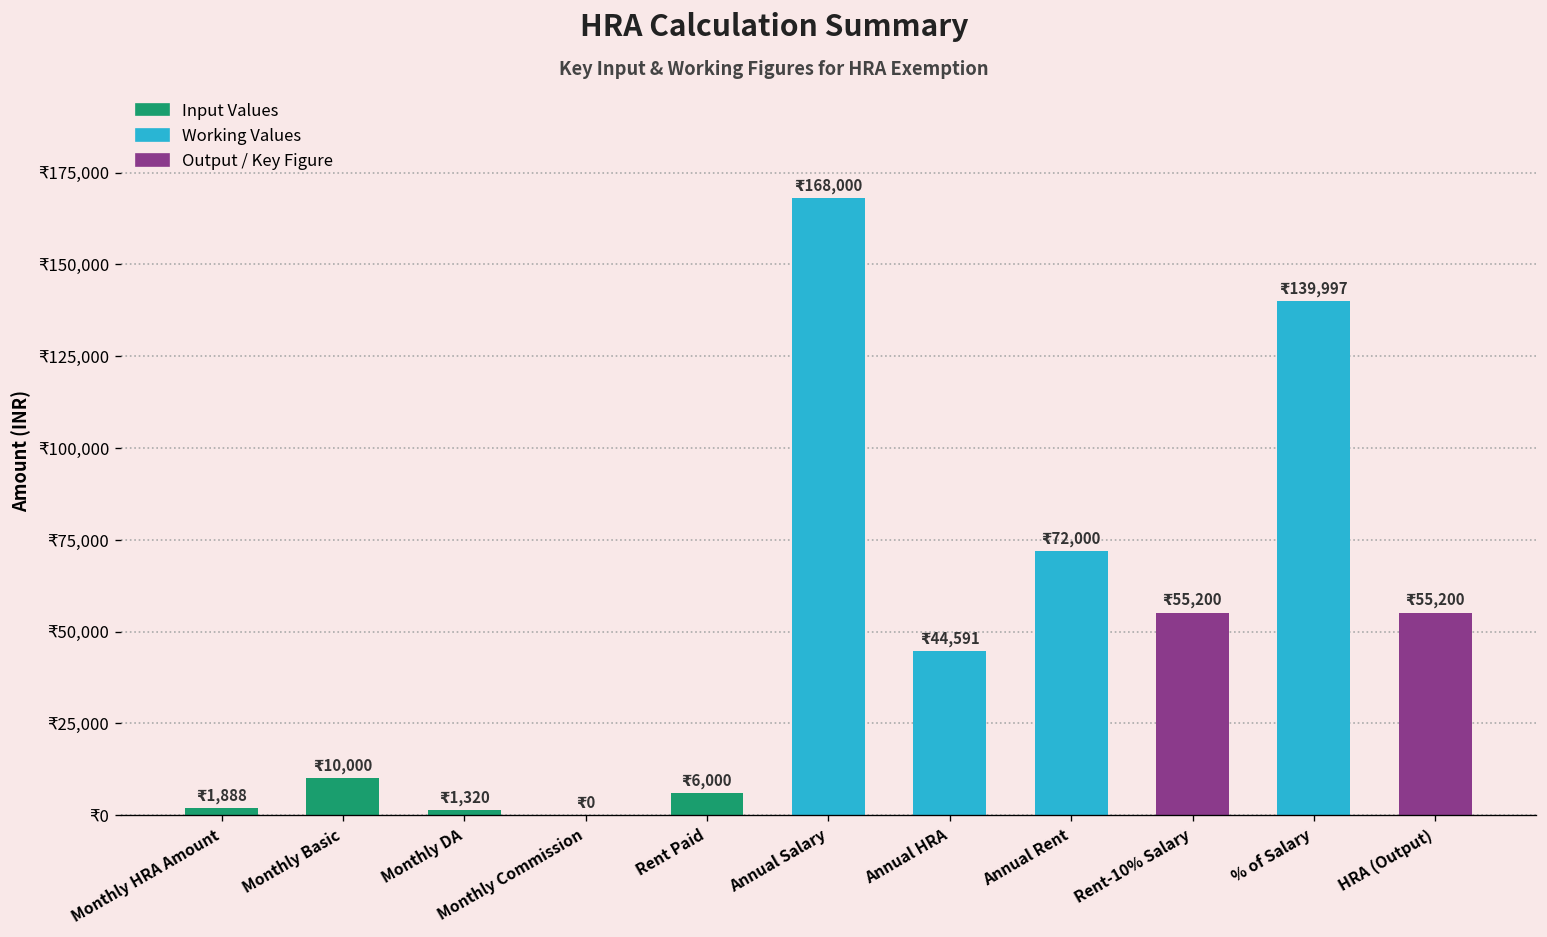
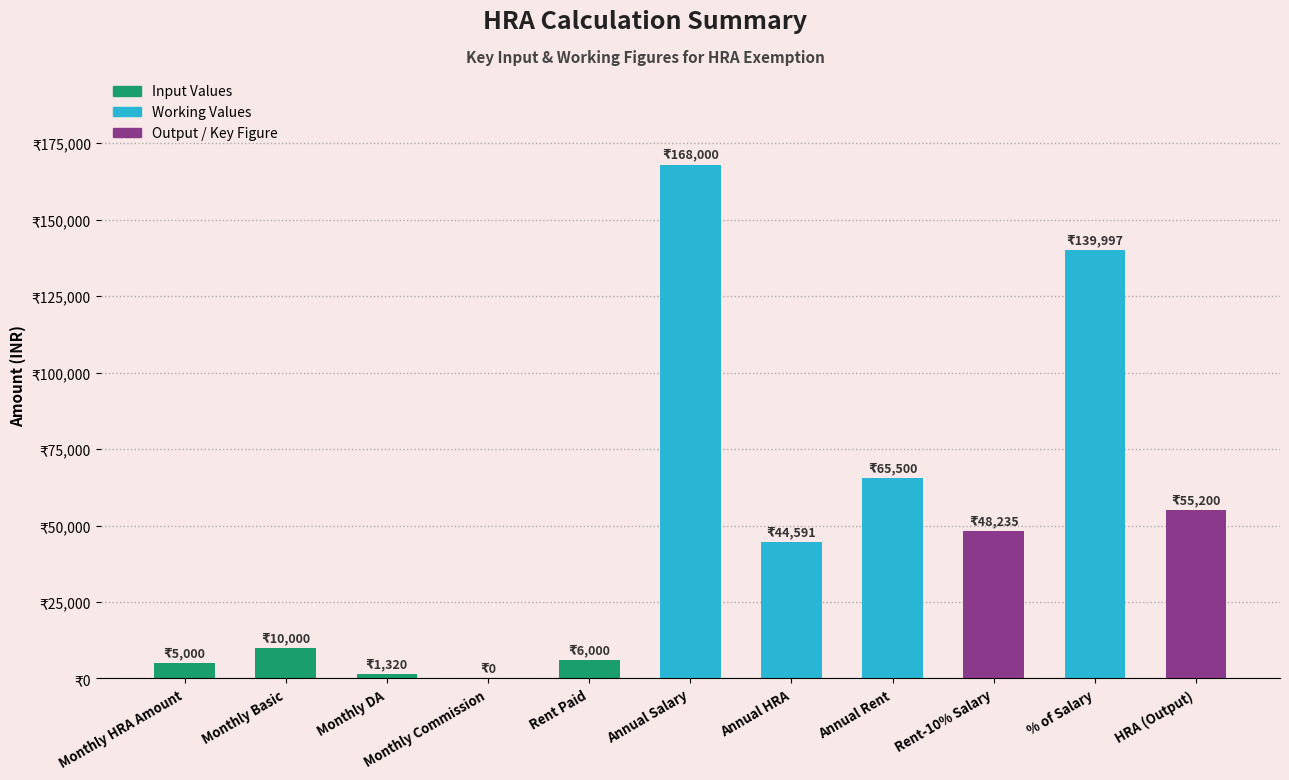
  {
-   "Monthly HRA Amount": "1,888",
+   "Monthly HRA Amount": "5,000",
    "Monthly Basic": "10,000",
    "Monthly DA": "1,320",
    "Monthly Commission": "0",
    "Rent Paid": "6,000",
    "Annual Salary": "168,000",
    "Annual HRA": "44,591",
-   "Annual Rent": "72,000",
-   "Rent-10% Salary": "55,200",
+   "Annual Rent": "65,500",
+   "Rent-10% Salary": "48,235",
    "% of Salary": "139,997",
    "HRA (Output)": "55,200"
  }
